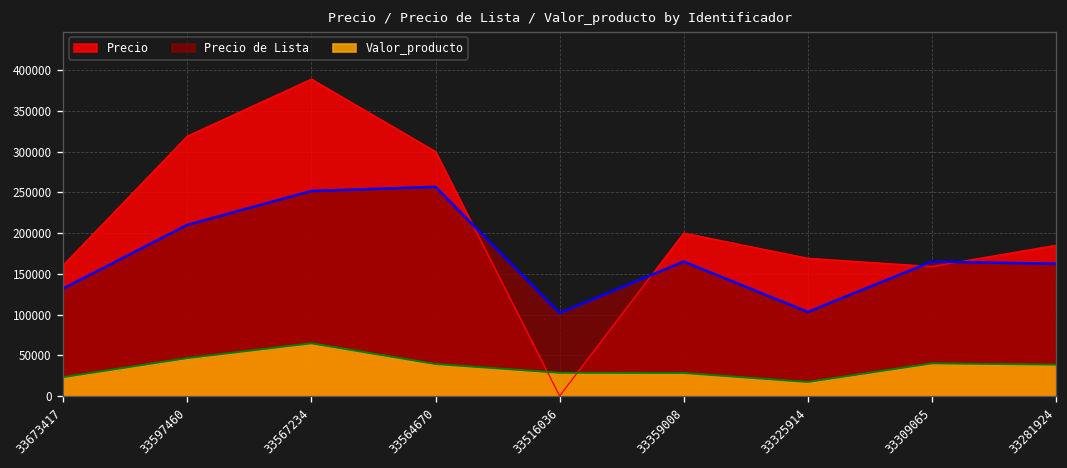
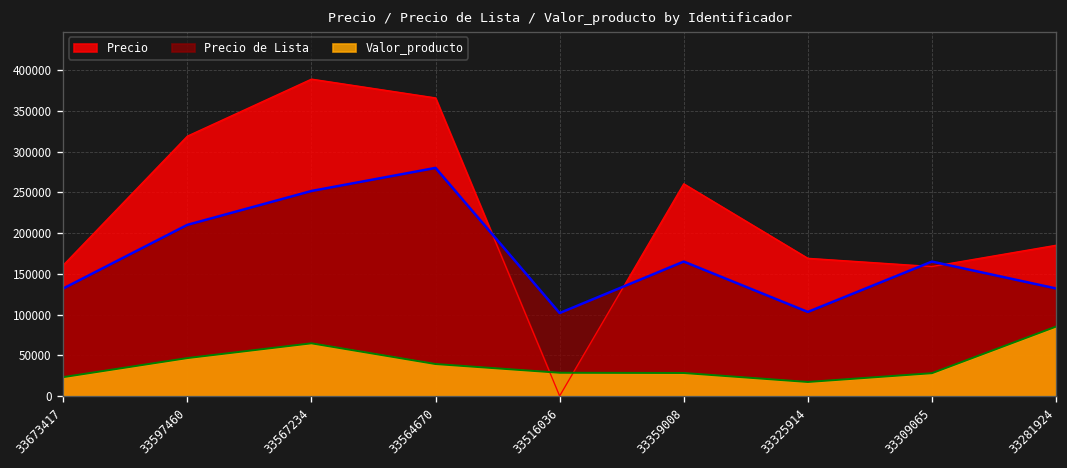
  {
    "Precio": {
      "33673417": 160000,
      "33597460": 320000,
      "33567234": 390000,
-     "33564670": 300000,
+     "33564670": 370000,
      "33516036": 0,
-     "33359008": 200000,
+     "33359008": 260000,
      "33325914": 170000,
      "33309065": 160000,
      "33281924": 190000
    },
    "Precio de Lista": {
      "33673417": 130000,
      "33597460": 210000,
      "33567234": 250000,
-     "33564670": 260000,
+     "33564670": 280000,
      "33516036": 100000,
      "33359008": 170000,
      "33325914": 100000,
      "33309065": 170000,
-     "33281924": 160000
+     "33281924": 130000
    },
    "Valor_producto": {
      "33673417": 20000,
      "33597460": 50000,
      "33567234": 60000,
      "33564670": 40000,
      "33516036": 30000,
      "33359008": 30000,
      "33325914": 20000,
-     "33309065": 40000,
-     "33281924": 40000
+     "33309065": 30000,
+     "33281924": 90000
    }
  }
